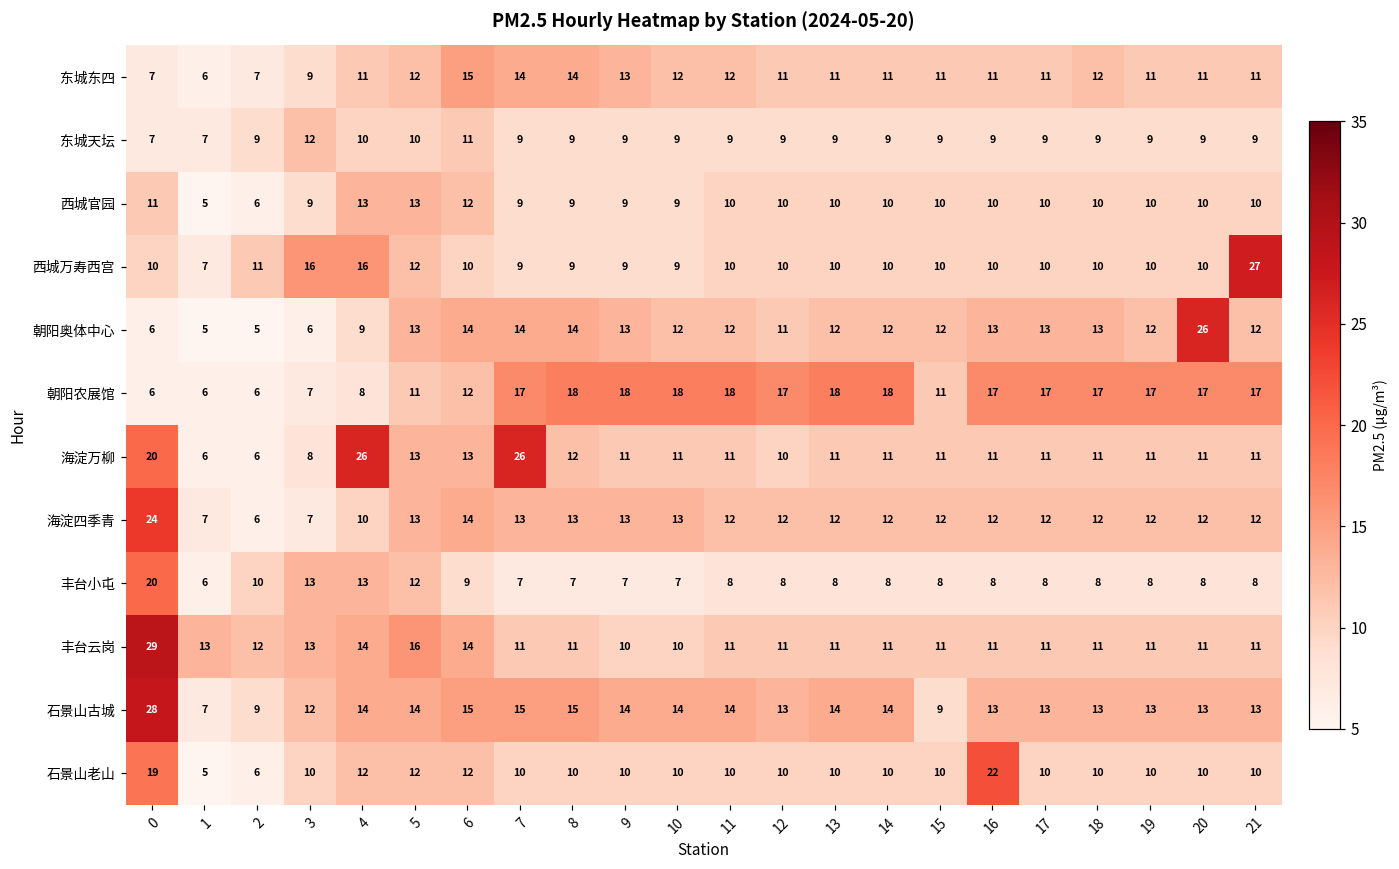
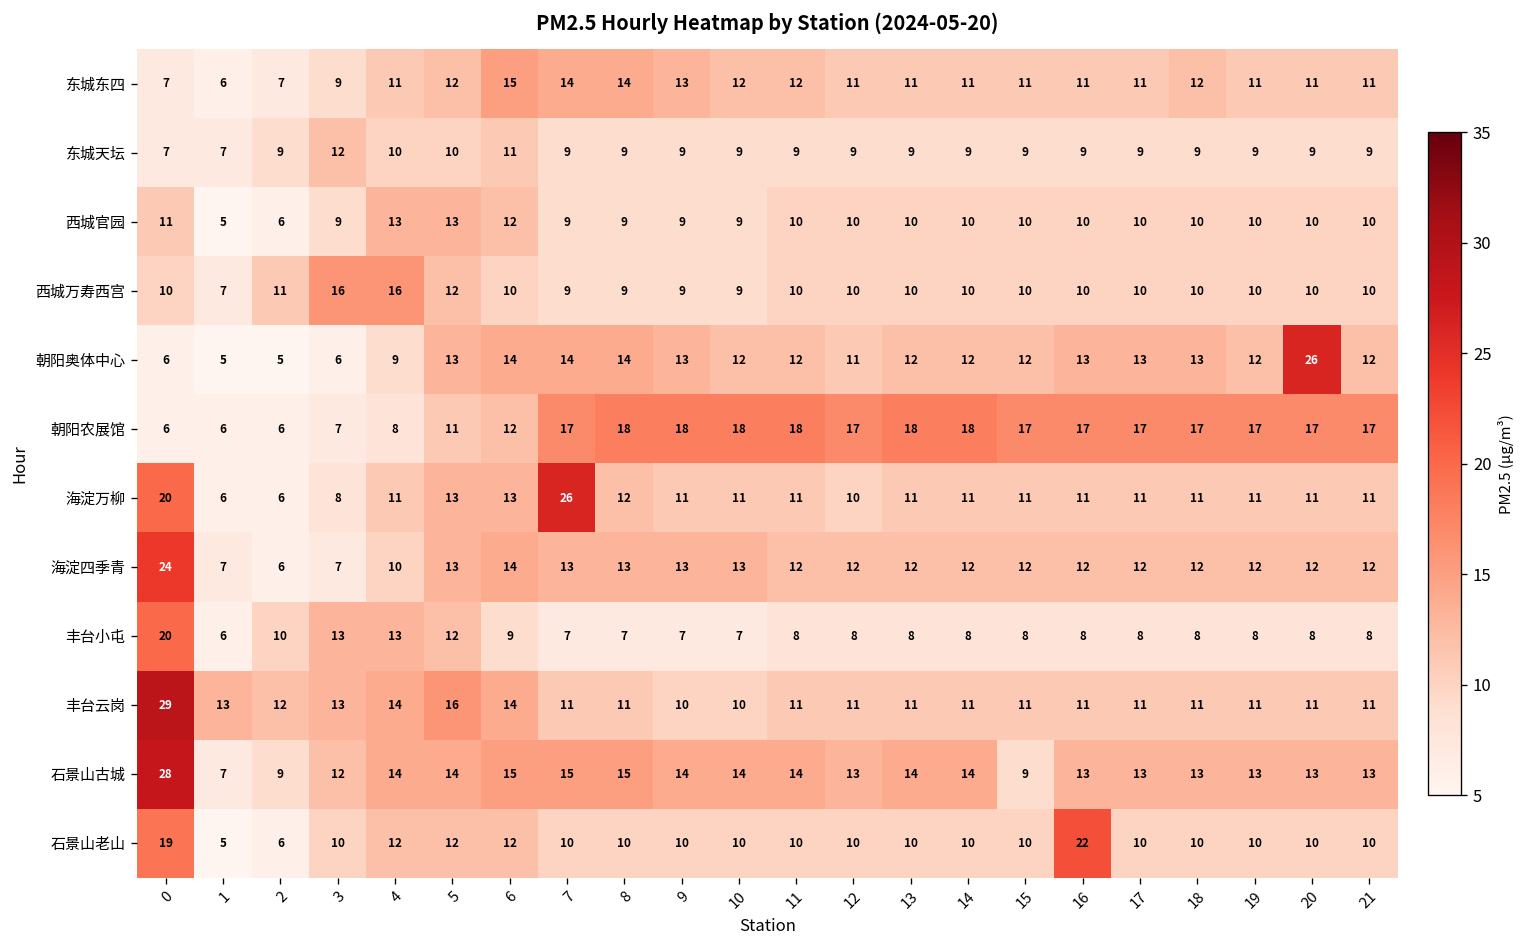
  {
    "西城万寿西宫": {
      "0": 10,
      "1": 7,
      "2": 11,
      "3": 16,
      "4": 16,
      "5": 12,
      "6": 10,
      "7": 9,
      "8": 9,
      "9": 9,
      "10": 9,
      "11": 10,
      "12": 10,
      "13": 10,
      "14": 10,
      "15": 10,
      "16": 10,
      "17": 10,
      "18": 10,
      "19": 10,
      "20": 10,
-     "21": 27
+     "21": 10
    },
    "朝阳农展馆": {
      "0": 6,
      "1": 6,
      "2": 6,
      "3": 7,
      "4": 8,
      "5": 11,
      "6": 12,
      "7": 17,
      "8": 18,
      "9": 18,
      "10": 18,
      "11": 18,
      "12": 17,
      "13": 18,
      "14": 18,
-     "15": 11,
+     "15": 17,
      "16": 17,
      "17": 17,
      "18": 17,
      "19": 17,
      "20": 17,
      "21": 17
    },
    "海淀万柳": {
      "0": 20,
      "1": 6,
      "2": 6,
      "3": 8,
-     "4": 26,
+     "4": 11,
      "5": 13,
      "6": 13,
      "7": 26,
      "8": 12,
      "9": 11,
      "10": 11,
      "11": 11,
      "12": 10,
      "13": 11,
      "14": 11,
      "15": 11,
      "16": 11,
      "17": 11,
      "18": 11,
      "19": 11,
      "20": 11,
      "21": 11
    }
  }
